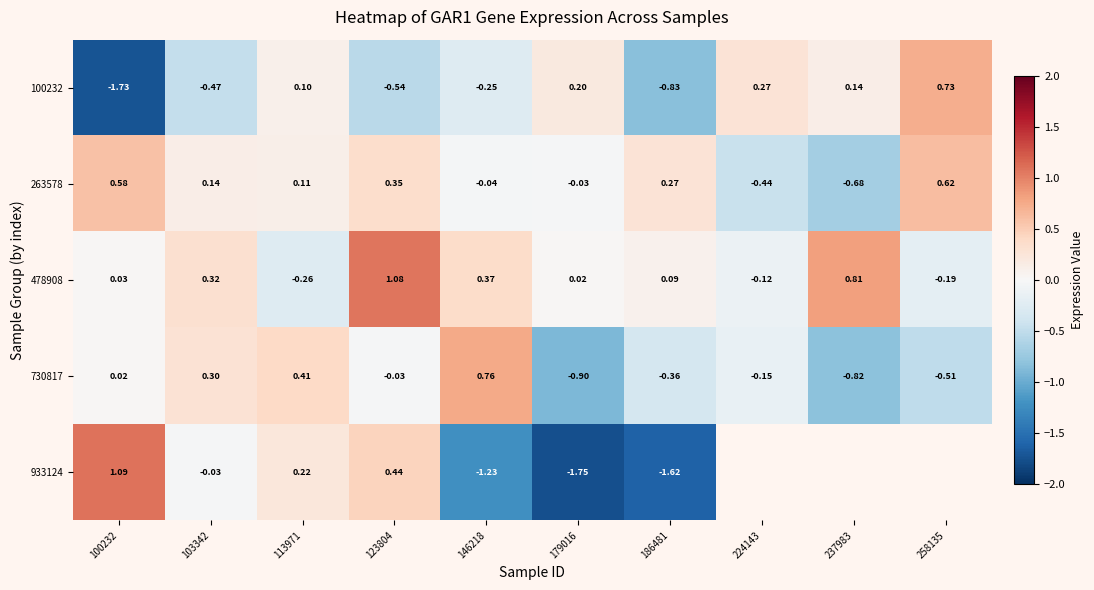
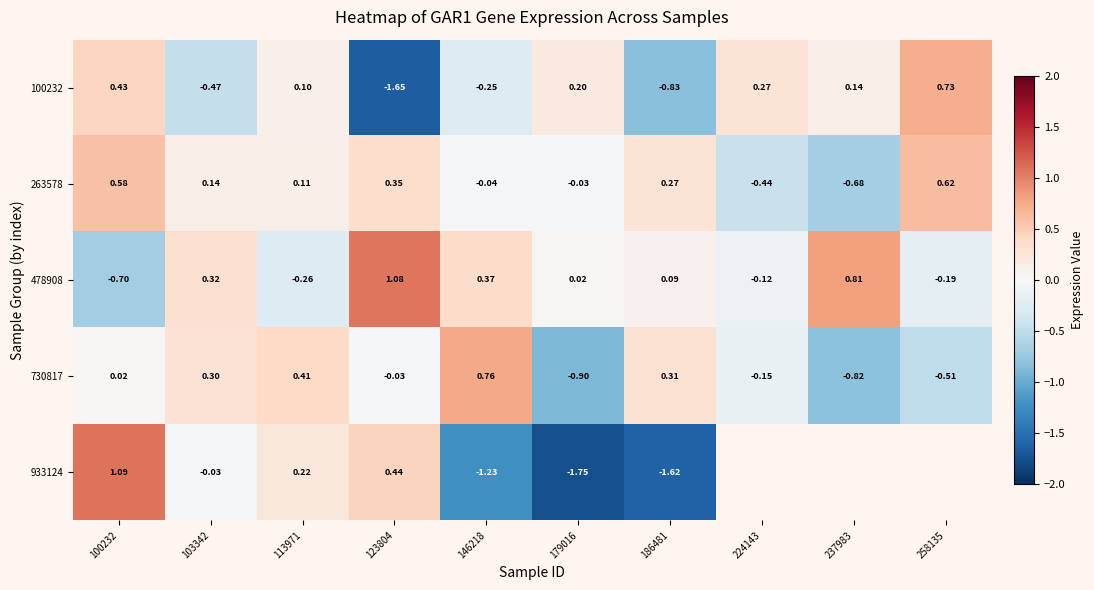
  {
    "100232": {
-     "100232": -1.73,
+     "100232": 0.43,
      "103342": -0.47,
      "113971": 0.10,
-     "123804": -0.54,
+     "123804": -1.65,
      "146218": -0.25,
      "179016": 0.20,
      "186481": -0.83,
      "224143": 0.27,
      "237983": 0.14,
      "258135": 0.73
    },
    "263578": {
      "100232": 0.58,
      "103342": 0.14,
      "113971": 0.11,
      "123804": 0.35,
      "146218": -0.04,
      "179016": -0.03,
      "186481": 0.27,
      "224143": -0.44,
      "237983": -0.68,
      "258135": 0.62
    },
    "478908": {
-     "100232": 0.03,
+     "100232": -0.70,
      "103342": 0.32,
      "113971": -0.26,
      "123804": 1.08,
      "146218": 0.37,
      "179016": 0.02,
      "186481": 0.09,
      "224143": -0.12,
      "237983": 0.81,
      "258135": -0.19
    },
    "730817": {
      "100232": 0.02,
      "103342": 0.30,
      "113971": 0.41,
      "123804": -0.03,
      "146218": 0.76,
      "179016": -0.90,
-     "186481": -0.36,
+     "186481": 0.31,
      "224143": -0.15,
      "237983": -0.82,
      "258135": -0.51
    },
    "933124": {
      "100232": 1.09,
      "103342": -0.03,
      "113971": 0.22,
      "123804": 0.44,
      "146218": -1.23,
      "179016": -1.75,
      "186481": -1.62
    }
  }
